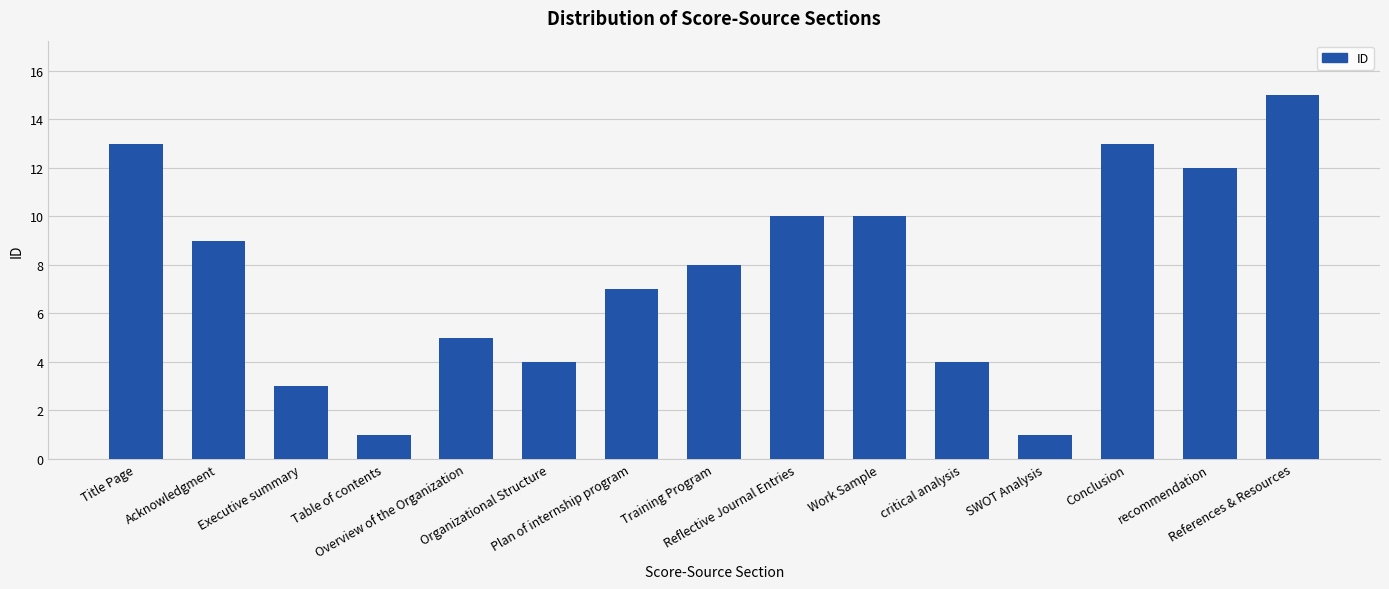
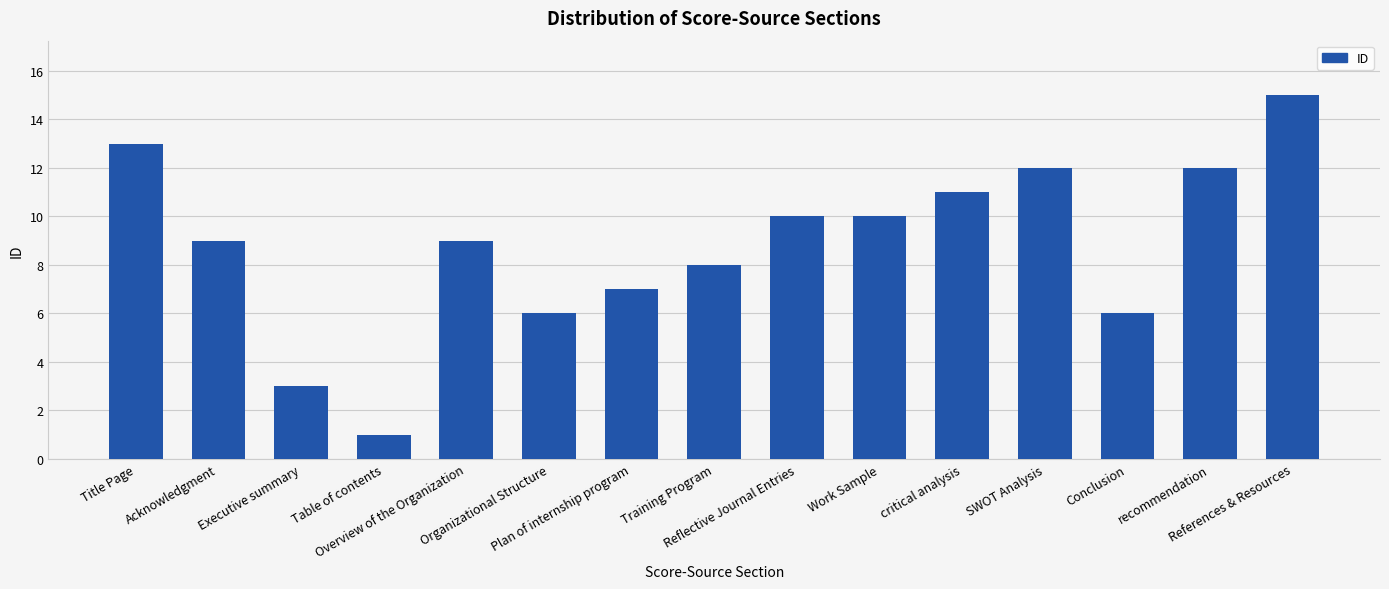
  {
    "Title Page": 13,
    "Acknowledgment": 9,
    "Executive summary": 3,
    "Table of contents": 1,
-   "Overview of the Organization": 5,
-   "Organizational Structure": 4,
+   "Overview of the Organization": 9,
+   "Organizational Structure": 6,
    "Plan of internship program": 7,
    "Training Program": 8,
    "Reflective Journal Entries": 10,
    "Work Sample": 10,
-   "critical analysis": 4,
-   "SWOT Analysis": 1,
-   "Conclusion": 13,
+   "critical analysis": 11,
+   "SWOT Analysis": 12,
+   "Conclusion": 6,
    "recommendation": 12,
    "References & Resources": 15
  }
